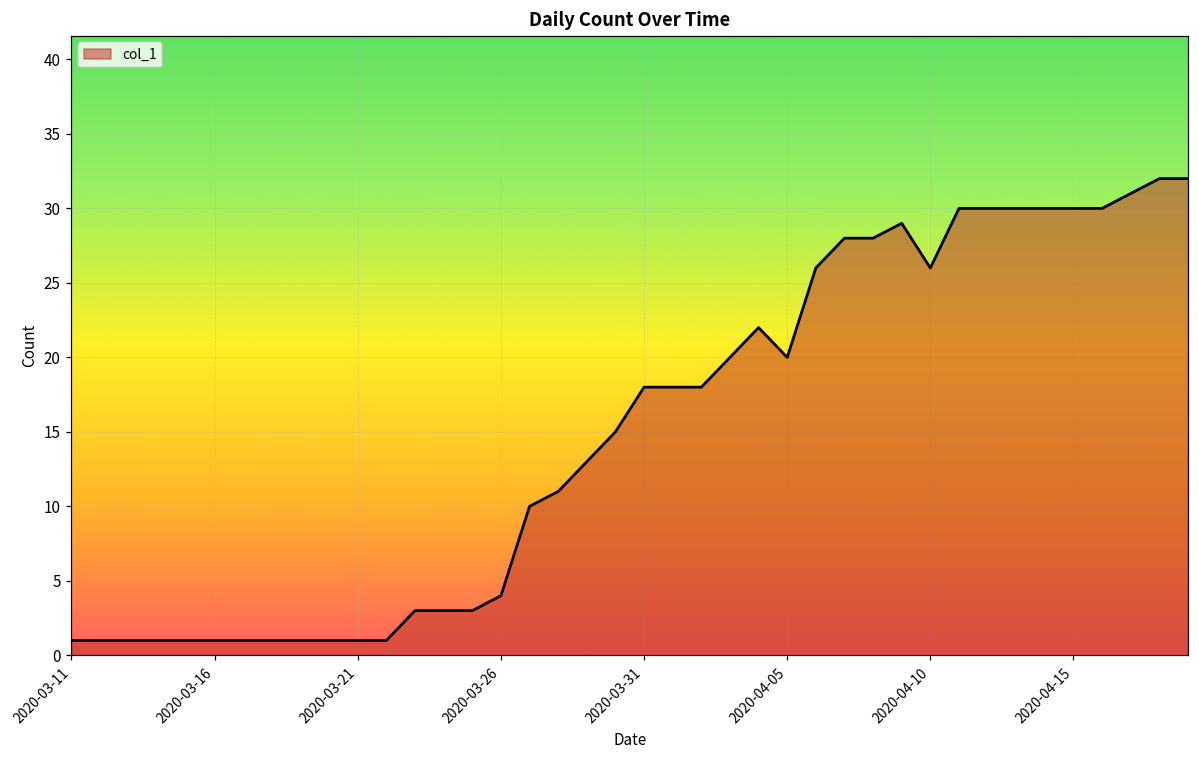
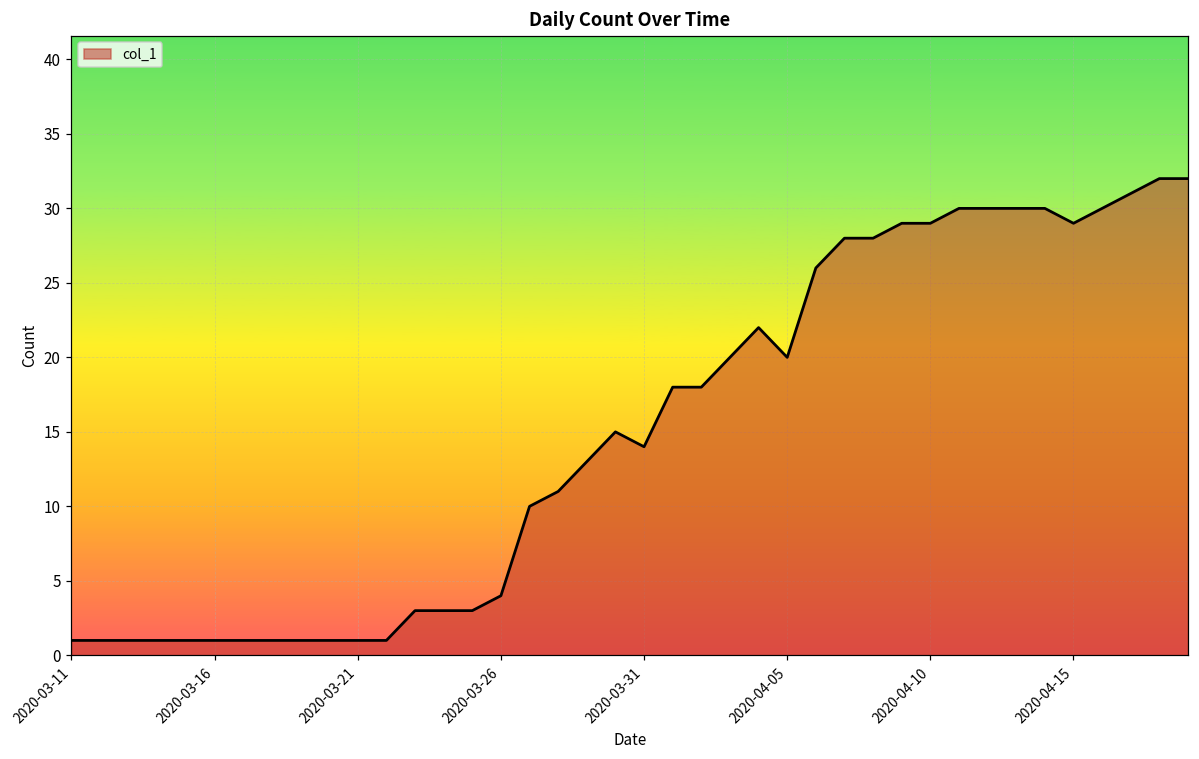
  {
    "2020-03-11": 1,
    "2020-03-16": 1,
    "2020-03-21": 1,
    "2020-03-26": 4,
-   "2020-03-31": 18,
+   "2020-03-31": 14,
    "2020-04-05": 20,
-   "2020-04-10": 26,
-   "2020-04-15": 30
+   "2020-04-10": 29,
+   "2020-04-15": 29
  }
